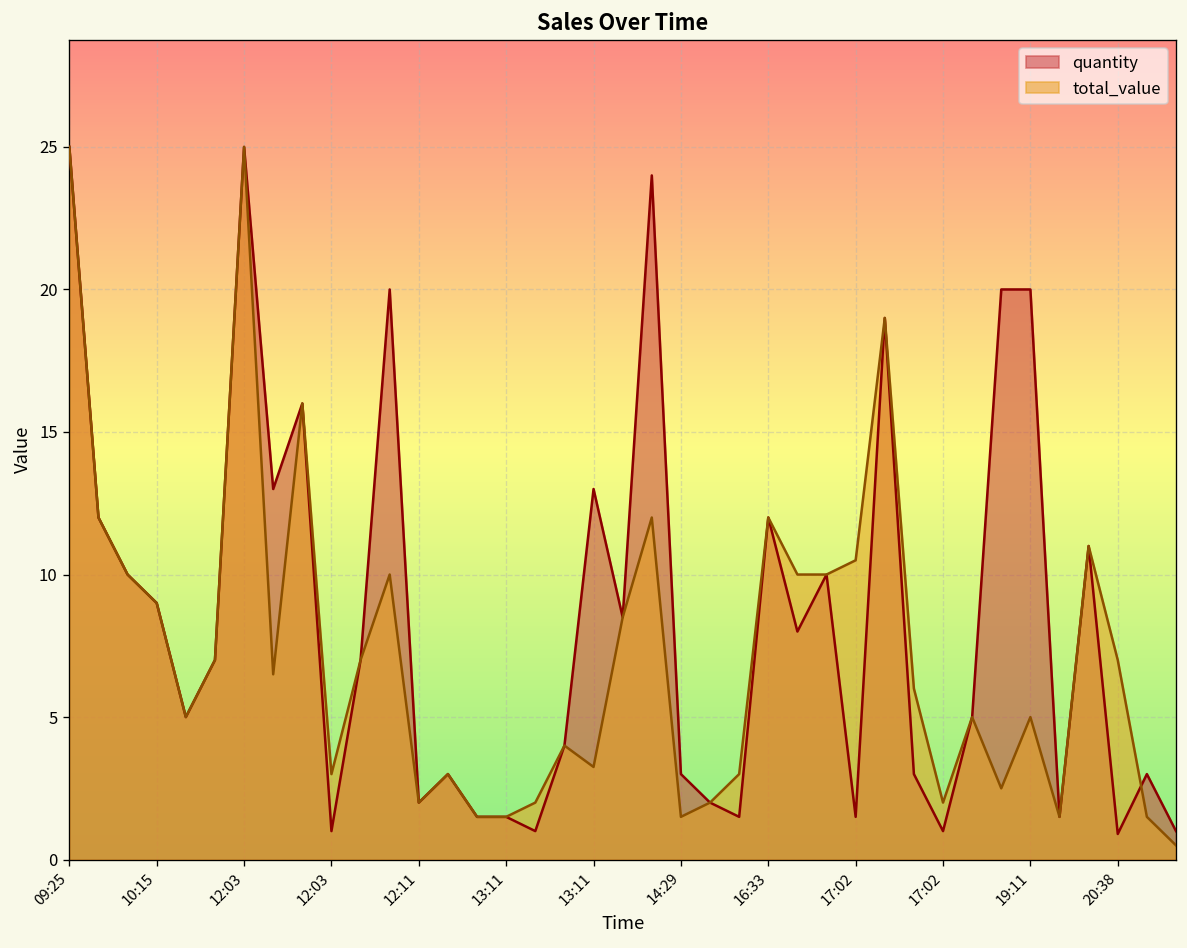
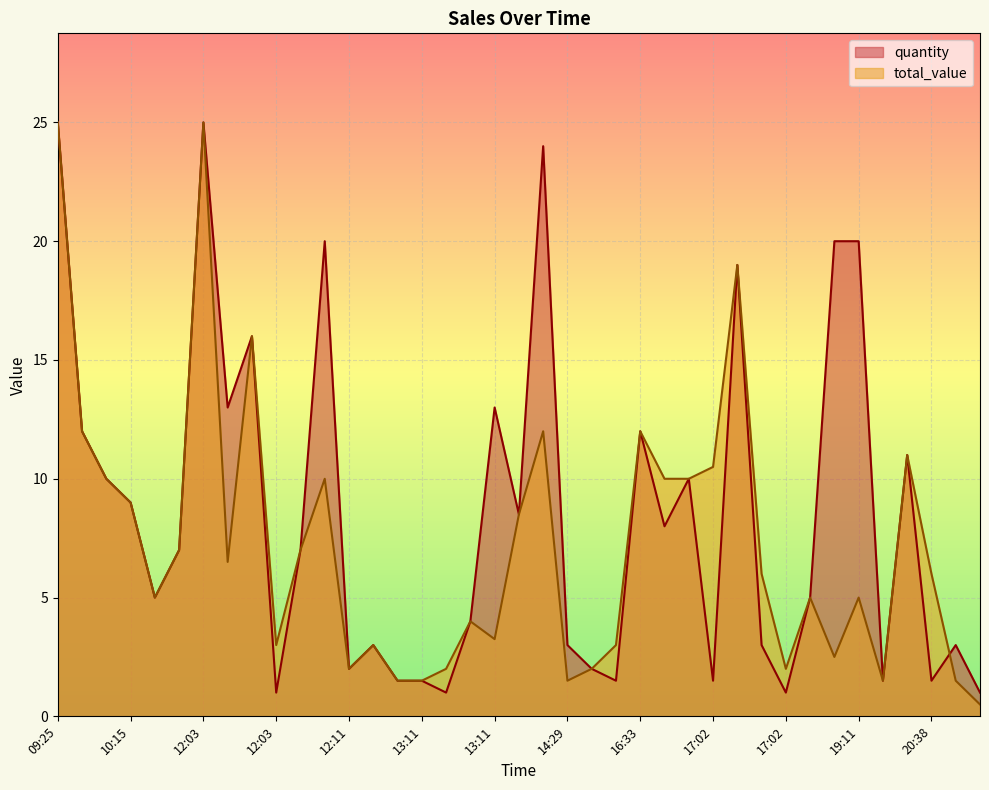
  {
    "quantity": {
      "14:29": 3.0,
-     "20:38": 0.9
+     "20:38": 1.5
    },
    "total_value": {
      "14:29": 1.5,
-     "20:38": 7
+     "20:38": 6
    }
  }
